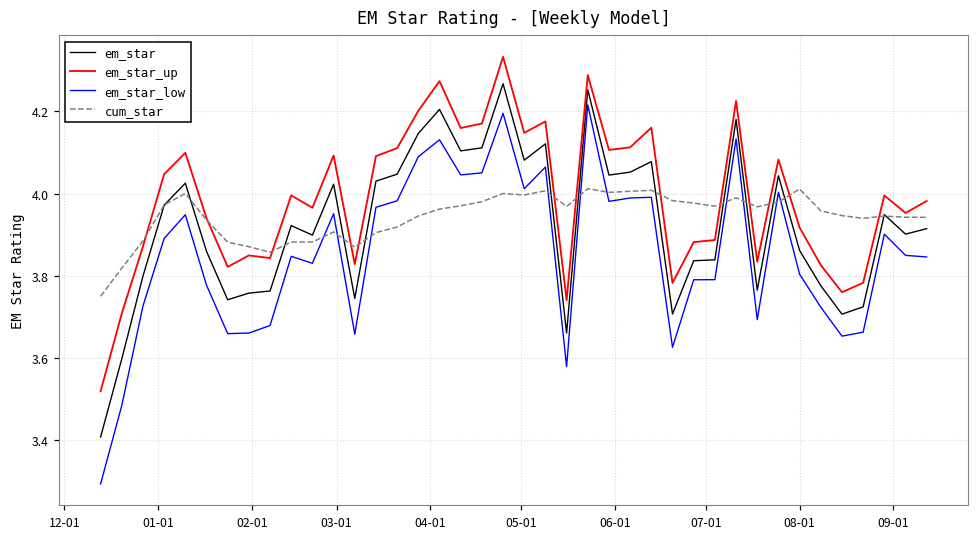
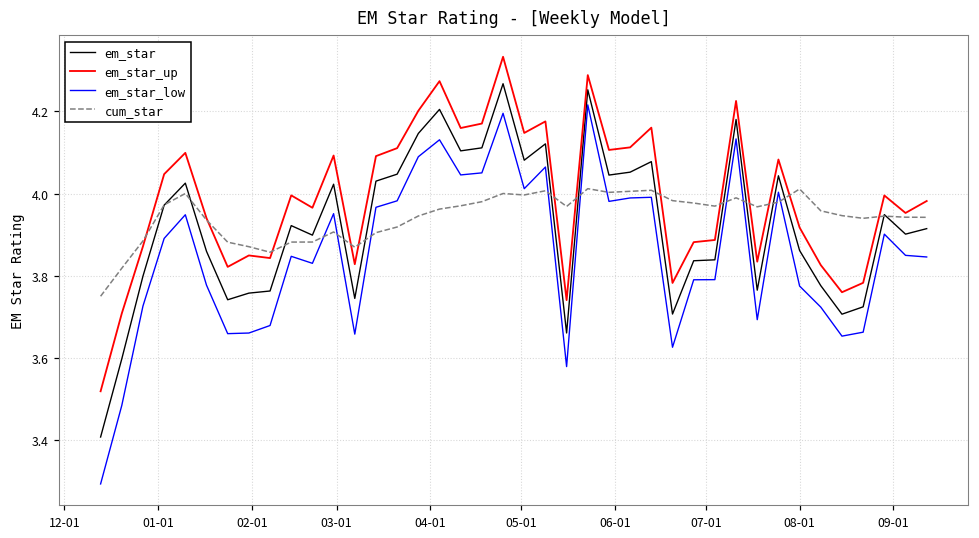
  {
    "em_star": {
      "08-01": 3.86
    },
    "em_star_up": {
      "08-01": 3.92
    },
    "em_star_low": {
-     "08-01": 3.80
+     "08-01": 3.77
    },
    "cum_star": {
      "08-01": 4.01
    }
  }
